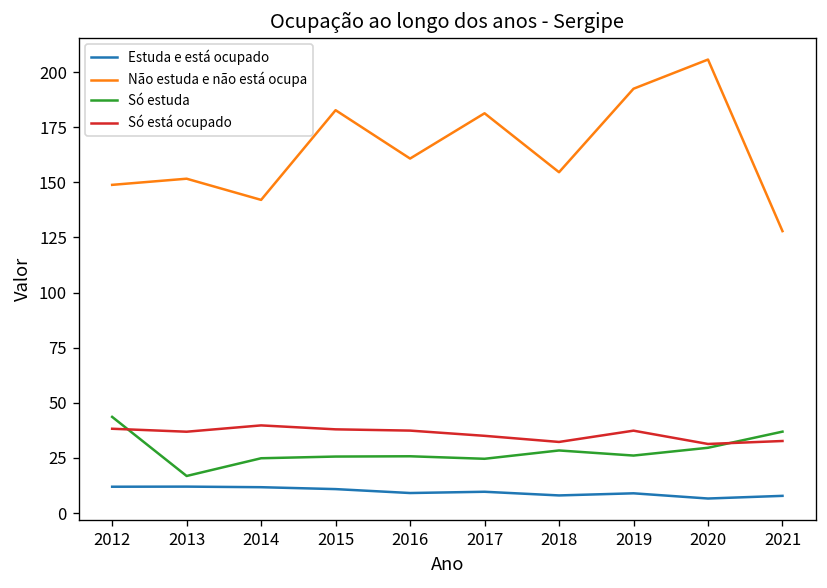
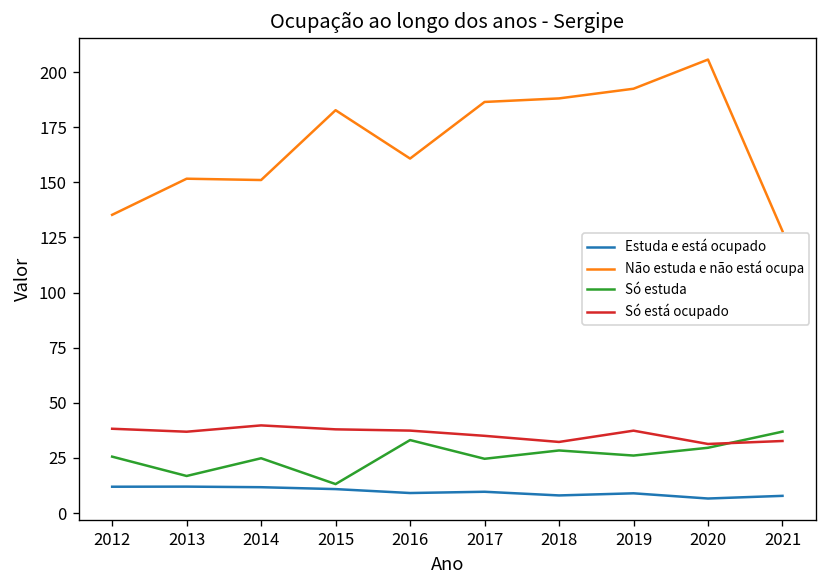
  {
    "Estuda e está ocupado": {
      "2012": 12,
      "2013": 12,
      "2014": 12,
      "2015": 11,
      "2016": 9,
      "2017": 10,
      "2018": 8,
      "2019": 9,
      "2020": 7,
      "2021": 8
    },
    "Não estuda e não está ocupa": {
-     "2012": 149,
+     "2012": 135,
      "2013": 152,
-     "2014": 142,
+     "2014": 151,
      "2015": 183,
      "2016": 161,
-     "2017": 181,
-     "2018": 155,
+     "2017": 186,
+     "2018": 188,
      "2019": 192,
      "2020": 206,
      "2021": 128
    },
    "Só estuda": {
-     "2012": 44,
+     "2012": 26,
      "2013": 17,
      "2014": 25,
-     "2015": 26,
-     "2016": 26,
+     "2015": 13,
+     "2016": 33,
      "2017": 25,
      "2018": 28,
      "2019": 26,
      "2020": 30,
      "2021": 37
    },
    "Só está ocupado": {
      "2012": 38,
      "2013": 37,
      "2014": 40,
      "2015": 38,
      "2016": 37,
      "2017": 35,
      "2018": 32,
      "2019": 37,
      "2020": 31,
      "2021": 33
    }
  }
